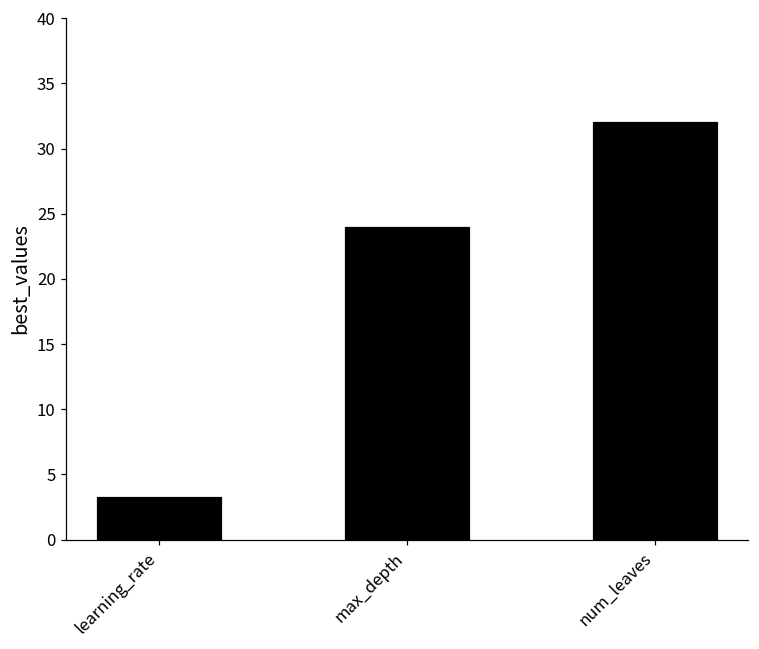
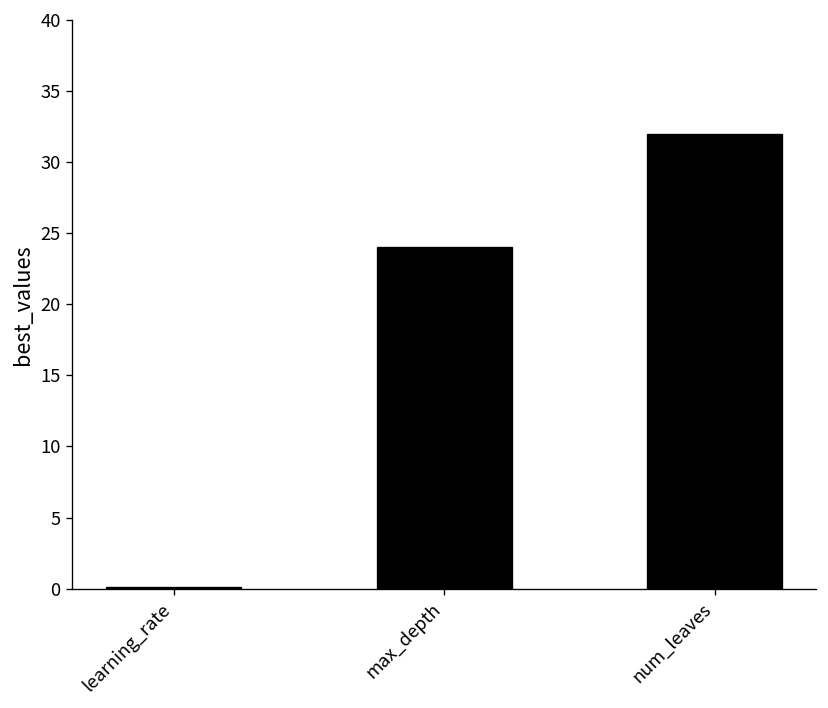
  {
-   "learning_rate": 3.3,
+   "learning_rate": 0.1,
    "max_depth": 24.0,
    "num_leaves": 32.0
  }
